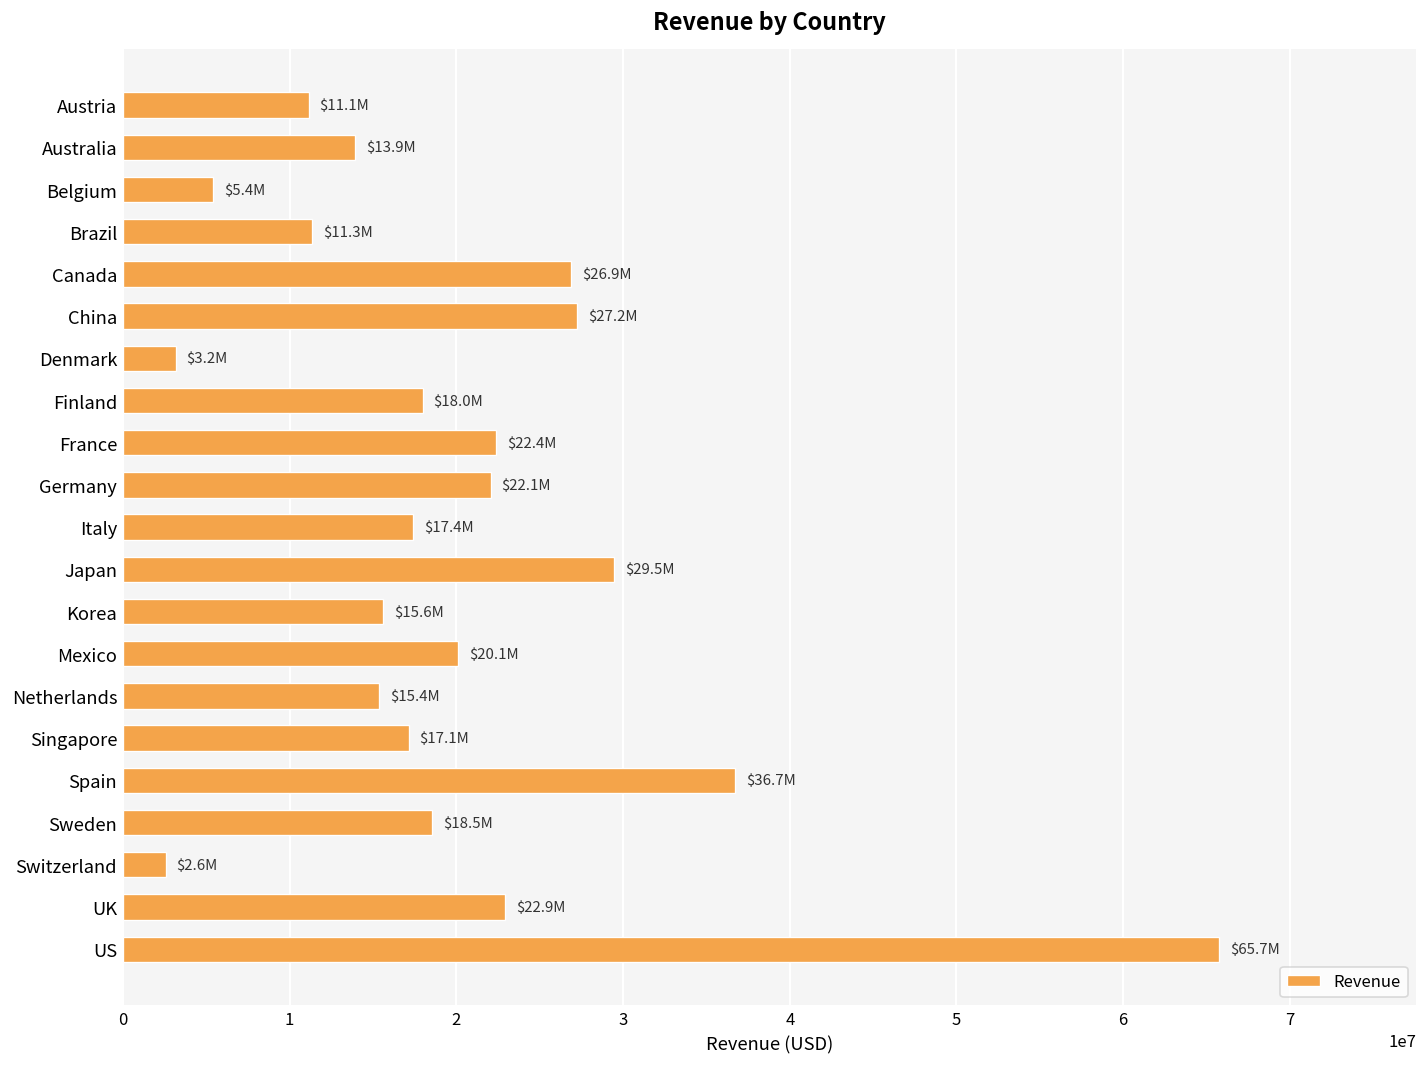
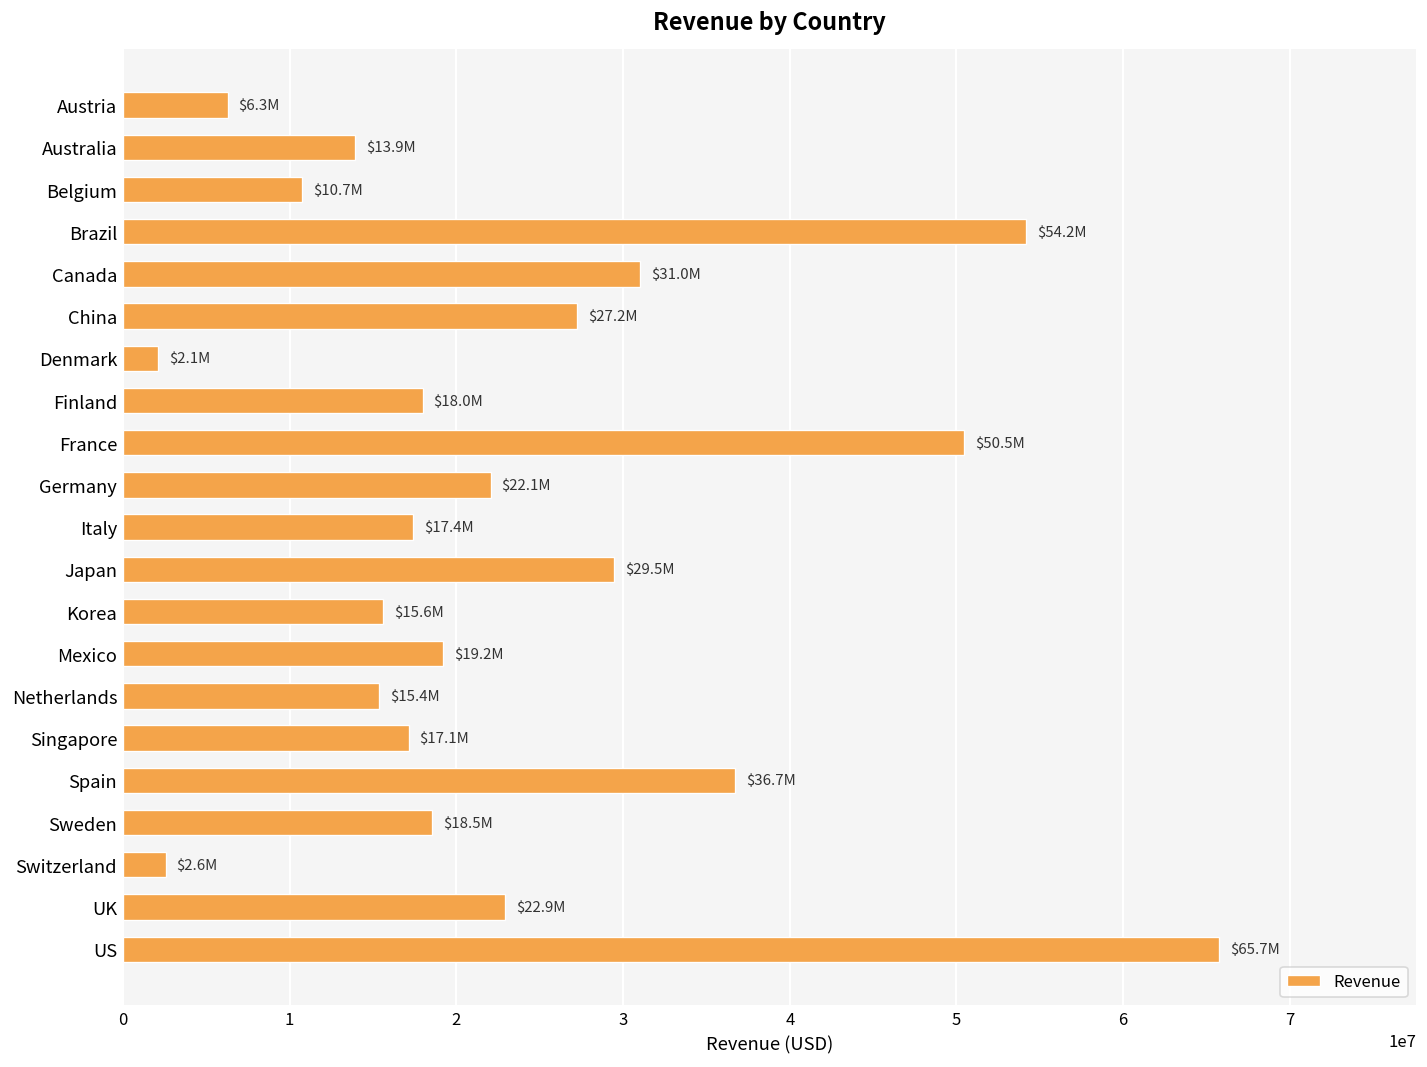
  {
-   "Austria": "$11.1M",
+   "Austria": "$6.3M",
    "Australia": "$13.9M",
-   "Belgium": "$5.4M",
-   "Brazil": "$11.3M",
-   "Canada": "$26.9M",
+   "Belgium": "$10.7M",
+   "Brazil": "$54.2M",
+   "Canada": "$31.0M",
    "China": "$27.2M",
-   "Denmark": "$3.2M",
+   "Denmark": "$2.1M",
    "Finland": "$18.0M",
-   "France": "$22.4M",
+   "France": "$50.5M",
    "Germany": "$22.1M",
    "Italy": "$17.4M",
    "Japan": "$29.5M",
    "Korea": "$15.6M",
-   "Mexico": "$20.1M",
+   "Mexico": "$19.2M",
    "Netherlands": "$15.4M",
    "Singapore": "$17.1M",
    "Spain": "$36.7M",
    "Sweden": "$18.5M",
    "Switzerland": "$2.6M",
    "UK": "$22.9M",
    "US": "$65.7M"
  }
